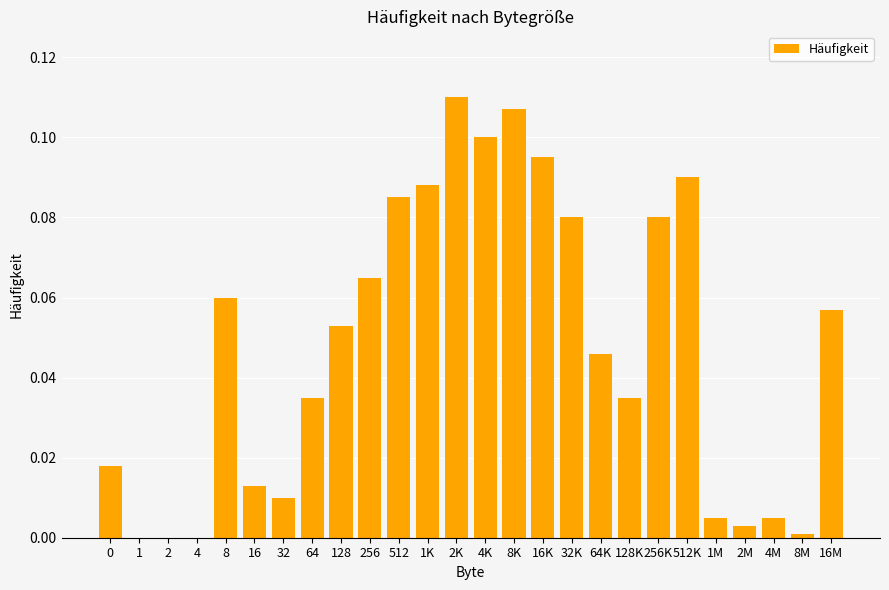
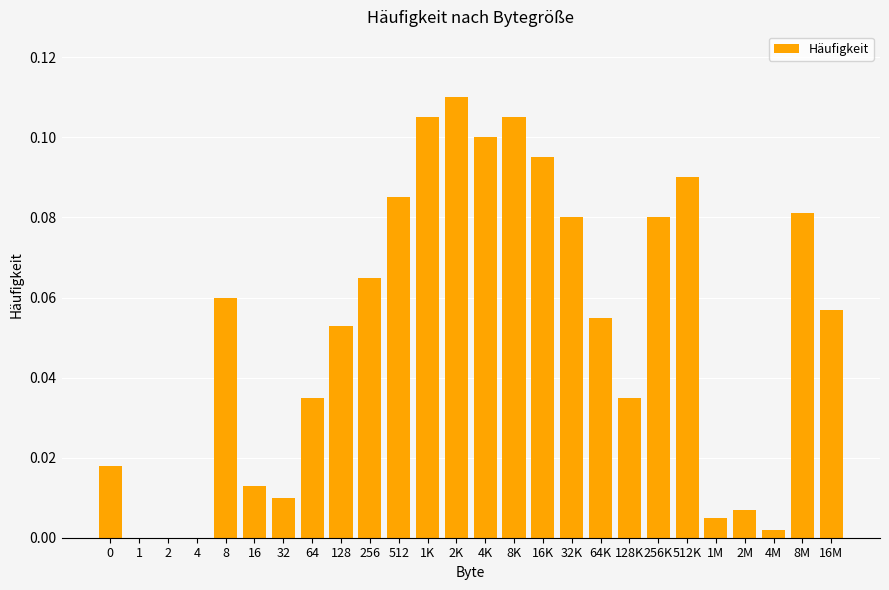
  {
    "0": 0.018,
    "1": 0.000,
    "2": 0.000,
    "4": 0.000,
    "8": 0.060,
    "16": 0.013,
    "32": 0.010,
    "64": 0.035,
    "128": 0.053,
    "256": 0.065,
    "512": 0.085,
-   "1K": 0.088,
+   "1K": 0.105,
    "2K": 0.110,
    "4K": 0.100,
-   "8K": 0.107,
+   "8K": 0.105,
    "16K": 0.095,
    "32K": 0.080,
-   "64K": 0.046,
+   "64K": 0.055,
    "128K": 0.035,
    "256K": 0.080,
    "512K": 0.090,
    "1M": 0.005,
-   "2M": 0.003,
-   "4M": 0.005,
-   "8M": 0.001,
+   "2M": 0.007,
+   "4M": 0.002,
+   "8M": 0.081,
    "16M": 0.057
  }
